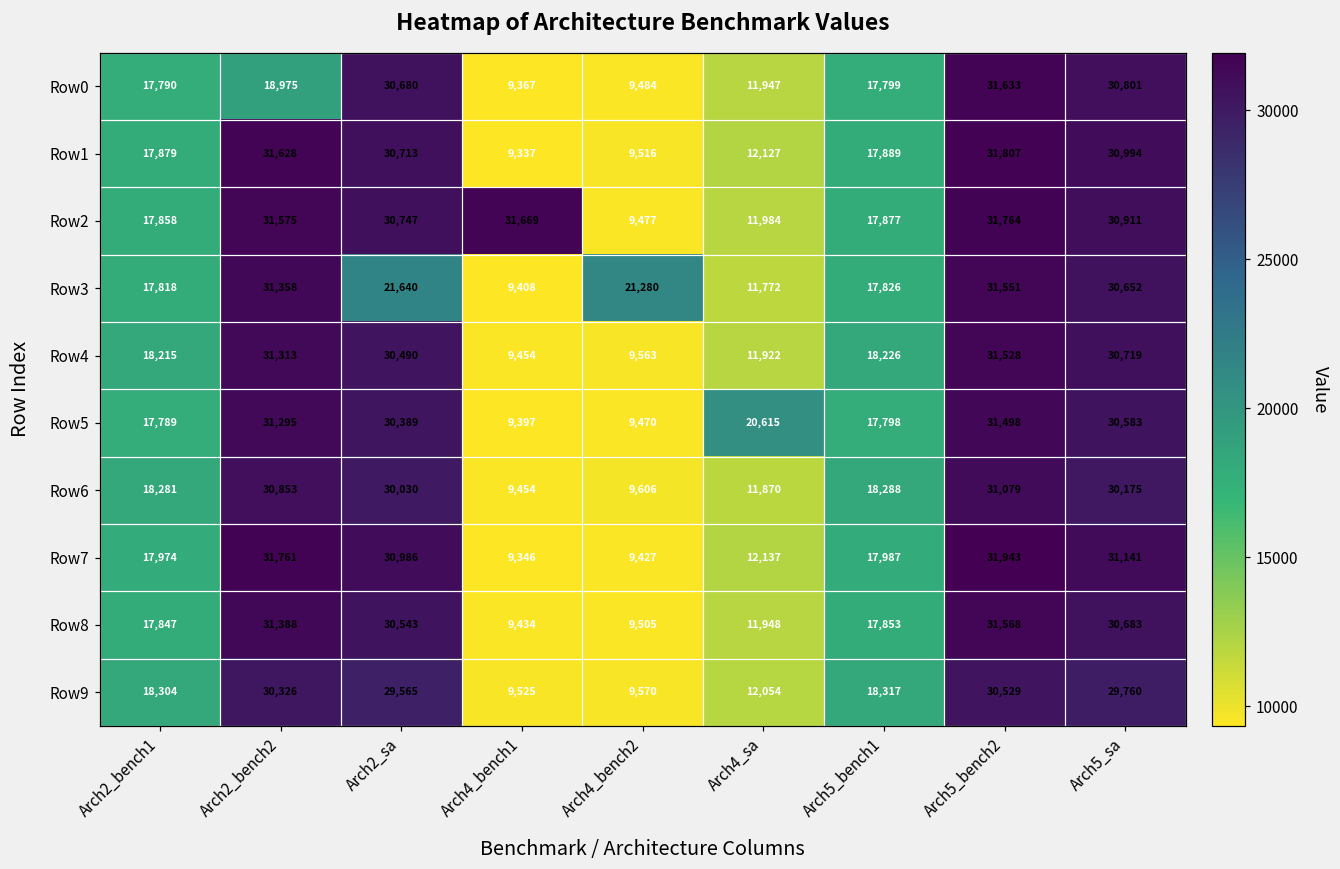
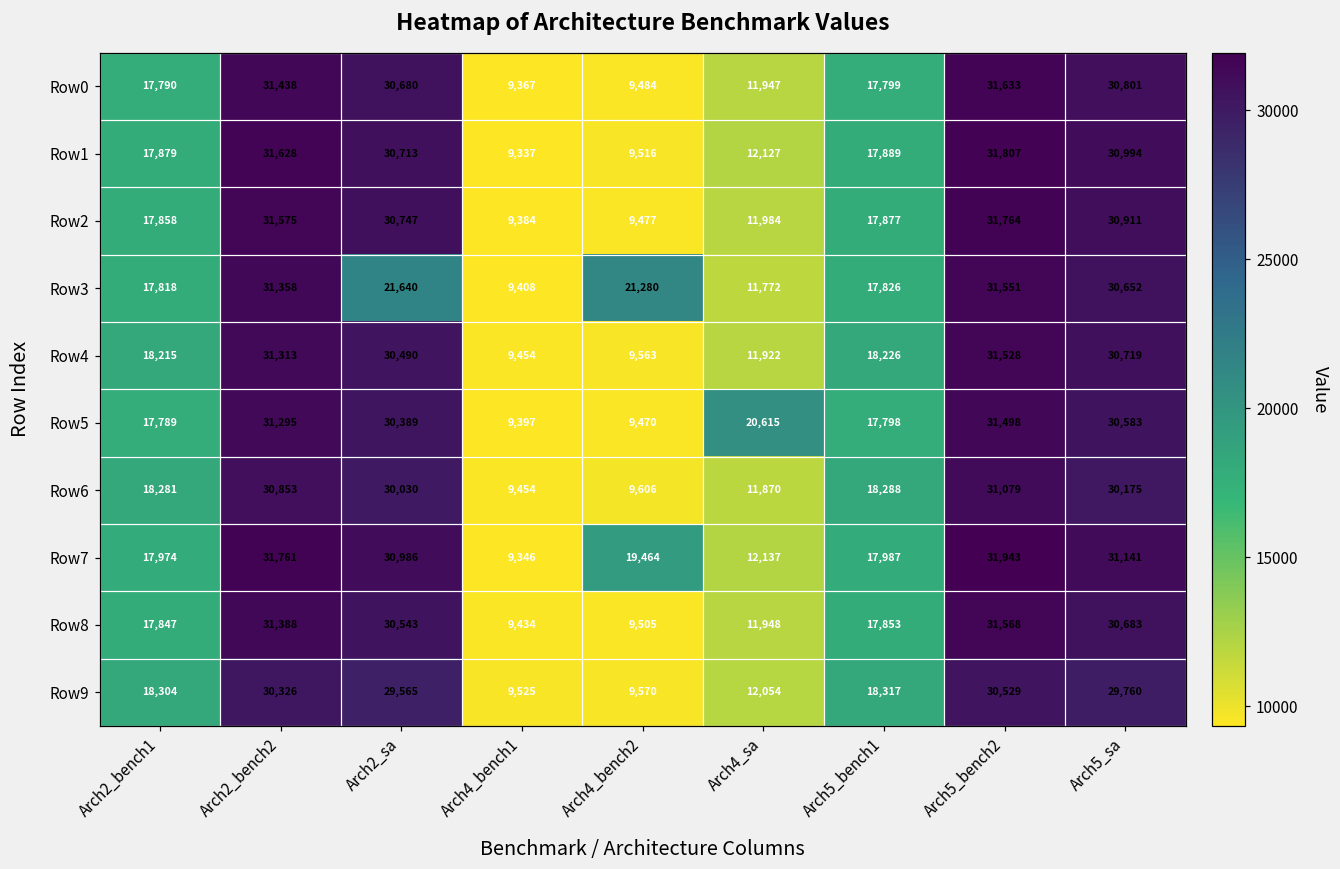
  {
    "Row0": {
      "Arch2_bench1": "17,790",
-     "Arch2_bench2": "18,975",
+     "Arch2_bench2": "31,438",
      "Arch2_sa": "30,680",
      "Arch4_bench1": "9,367",
      "Arch4_bench2": "9,484",
      "Arch4_sa": "11,947",
      "Arch5_bench1": "17,799",
      "Arch5_bench2": "31,633",
      "Arch5_sa": "30,801"
    },
    "Row1": {
      "Arch2_bench1": "17,879",
      "Arch2_bench2": "31,628",
      "Arch2_sa": "30,713",
      "Arch4_bench1": "9,337",
      "Arch4_bench2": "9,516",
      "Arch4_sa": "12,127",
      "Arch5_bench1": "17,889",
      "Arch5_bench2": "31,807",
      "Arch5_sa": "30,994"
    },
    "Row2": {
      "Arch2_bench1": "17,858",
      "Arch2_bench2": "31,575",
      "Arch2_sa": "30,747",
-     "Arch4_bench1": "31,669",
+     "Arch4_bench1": "9,384",
      "Arch4_bench2": "9,477",
      "Arch4_sa": "11,984",
      "Arch5_bench1": "17,877",
      "Arch5_bench2": "31,764",
      "Arch5_sa": "30,911"
    },
    "Row3": {
      "Arch2_bench1": "17,818",
      "Arch2_bench2": "31,358",
      "Arch2_sa": "21,640",
      "Arch4_bench1": "9,408",
      "Arch4_bench2": "21,280",
      "Arch4_sa": "11,772",
      "Arch5_bench1": "17,826",
      "Arch5_bench2": "31,551",
      "Arch5_sa": "30,652"
    },
    "Row4": {
      "Arch2_bench1": "18,215",
      "Arch2_bench2": "31,313",
      "Arch2_sa": "30,490",
      "Arch4_bench1": "9,454",
      "Arch4_bench2": "9,563",
      "Arch4_sa": "11,922",
      "Arch5_bench1": "18,226",
      "Arch5_bench2": "31,528",
      "Arch5_sa": "30,719"
    },
    "Row5": {
      "Arch2_bench1": "17,789",
      "Arch2_bench2": "31,295",
      "Arch2_sa": "30,389",
      "Arch4_bench1": "9,397",
      "Arch4_bench2": "9,470",
      "Arch4_sa": "20,615",
      "Arch5_bench1": "17,798",
      "Arch5_bench2": "31,498",
      "Arch5_sa": "30,583"
    },
    "Row6": {
      "Arch2_bench1": "18,281",
      "Arch2_bench2": "30,853",
      "Arch2_sa": "30,030",
      "Arch4_bench1": "9,454",
      "Arch4_bench2": "9,606",
      "Arch4_sa": "11,870",
      "Arch5_bench1": "18,288",
      "Arch5_bench2": "31,079",
      "Arch5_sa": "30,175"
    },
    "Row7": {
      "Arch2_bench1": "17,974",
      "Arch2_bench2": "31,761",
      "Arch2_sa": "30,986",
      "Arch4_bench1": "9,346",
-     "Arch4_bench2": "9,427",
+     "Arch4_bench2": "19,464",
      "Arch4_sa": "12,137",
      "Arch5_bench1": "17,987",
      "Arch5_bench2": "31,943",
      "Arch5_sa": "31,141"
    },
    "Row8": {
      "Arch2_bench1": "17,847",
      "Arch2_bench2": "31,388",
      "Arch2_sa": "30,543",
      "Arch4_bench1": "9,434",
      "Arch4_bench2": "9,505",
      "Arch4_sa": "11,948",
      "Arch5_bench1": "17,853",
      "Arch5_bench2": "31,568",
      "Arch5_sa": "30,683"
    },
    "Row9": {
      "Arch2_bench1": "18,304",
      "Arch2_bench2": "30,326",
      "Arch2_sa": "29,565",
      "Arch4_bench1": "9,525",
      "Arch4_bench2": "9,570",
      "Arch4_sa": "12,054",
      "Arch5_bench1": "18,317",
      "Arch5_bench2": "30,529",
      "Arch5_sa": "29,760"
    }
  }
